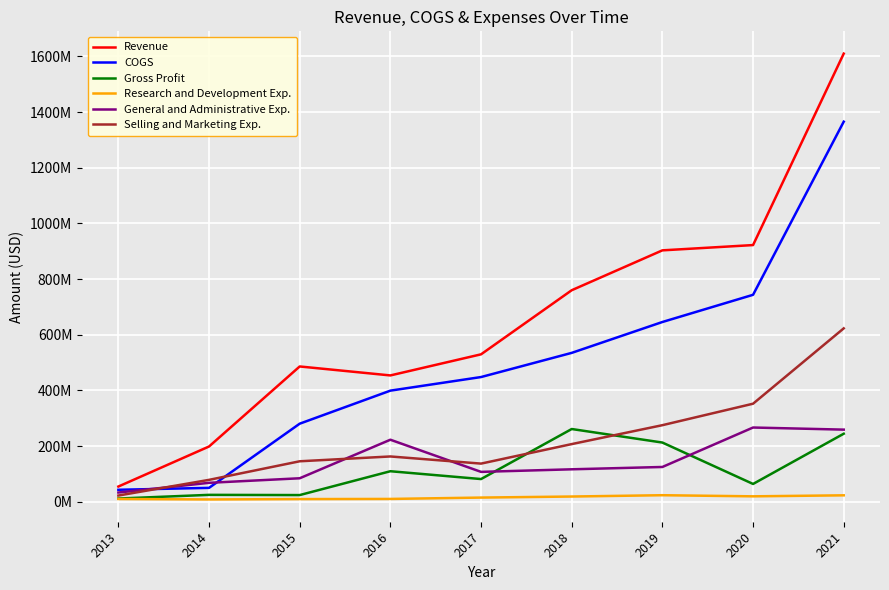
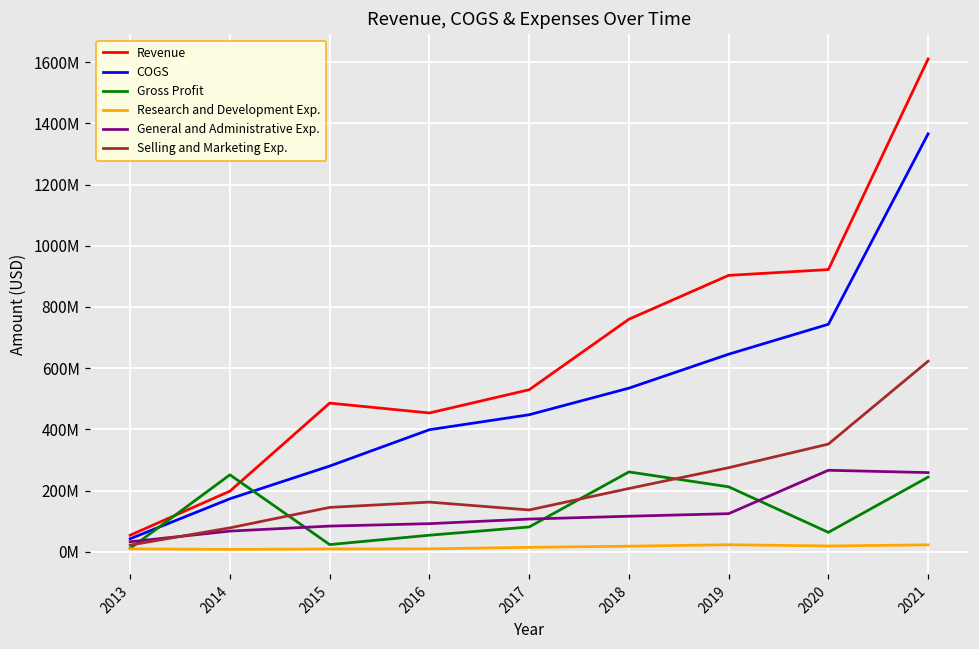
  {
    "Revenue": {
      "2013": 50000000,
      "2014": 200000000,
      "2015": 490000000,
      "2016": 450000000,
      "2017": 530000000,
      "2018": 760000000,
      "2019": 900000000,
      "2020": 920000000,
      "2021": 1610000000
    },
    "COGS": {
      "2013": 40000000,
-     "2014": 50000000,
+     "2014": 170000000,
      "2015": 280000000,
      "2016": 400000000,
      "2017": 450000000,
      "2018": 530000000,
      "2019": 650000000,
      "2020": 740000000,
      "2021": 1370000000
    },
    "Gross Profit": {
-     "2014": 20000000,
+     "2014": 250000000,
      "2015": 20000000,
-     "2016": 110000000,
+     "2016": 50000000,
      "2017": 80000000,
      "2018": 260000000,
      "2019": 210000000,
      "2020": 60000000,
      "2021": 240000000
    },
    "Research and Development Exp.": {
      "2014": 10000000,
      "2015": 10000000,
      "2016": 10000000,
      "2017": 20000000,
      "2018": 20000000,
      "2019": 20000000,
      "2020": 20000000,
      "2021": 20000000
    },
    "General and Administrative Exp.": {
      "2013": 30000000,
      "2014": 70000000,
      "2015": 80000000,
-     "2016": 220000000,
+     "2016": 90000000,
      "2017": 110000000,
      "2018": 120000000,
      "2019": 130000000,
      "2020": 270000000,
      "2021": 260000000
    },
    "Selling and Marketing Exp.": {
      "2013": 20000000,
      "2014": 80000000,
      "2015": 150000000,
      "2016": 160000000,
      "2017": 140000000,
      "2018": 210000000,
      "2019": 280000000,
      "2020": 350000000,
      "2021": 620000000
    }
  }
